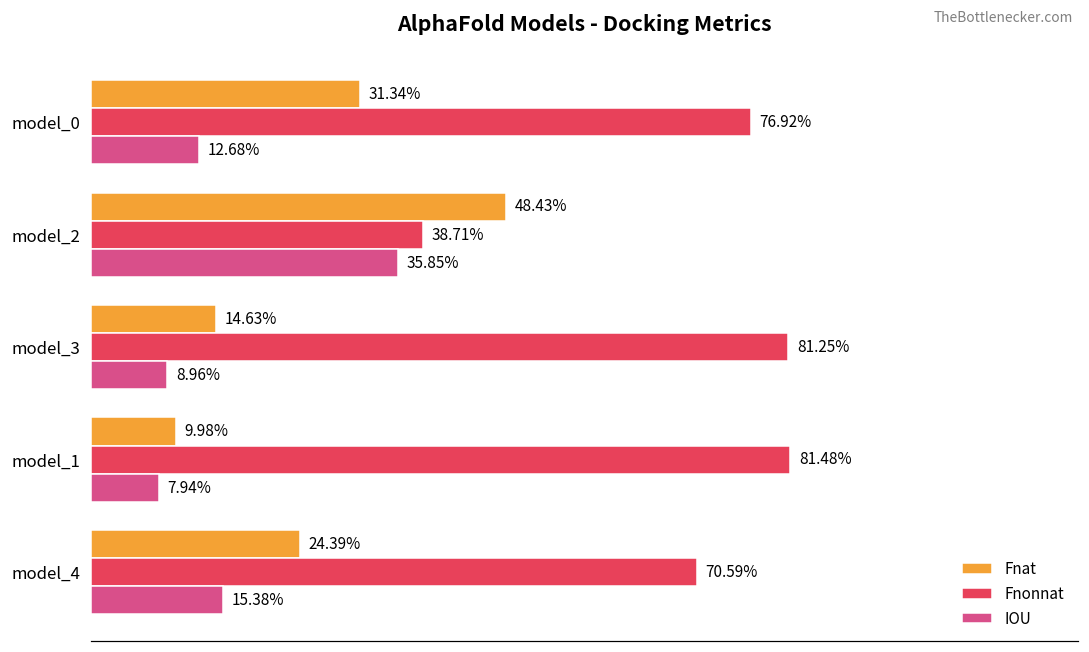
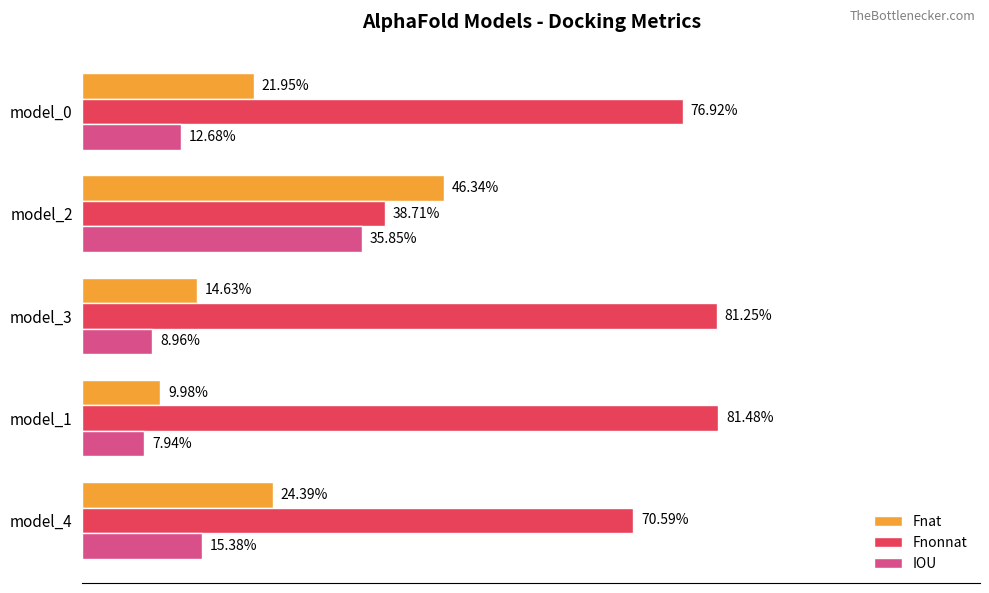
  {
    "Fnat": {
-     "model_0": "31.34%",
-     "model_2": "48.43%",
+     "model_0": "21.95%",
+     "model_2": "46.34%",
      "model_3": "14.63%",
      "model_1": "9.98%",
      "model_4": "24.39%"
    }
  }
